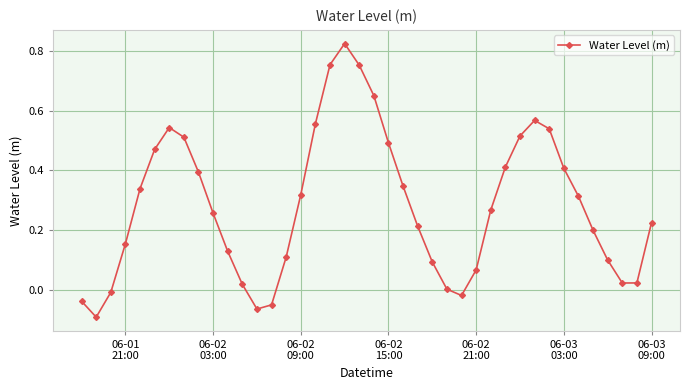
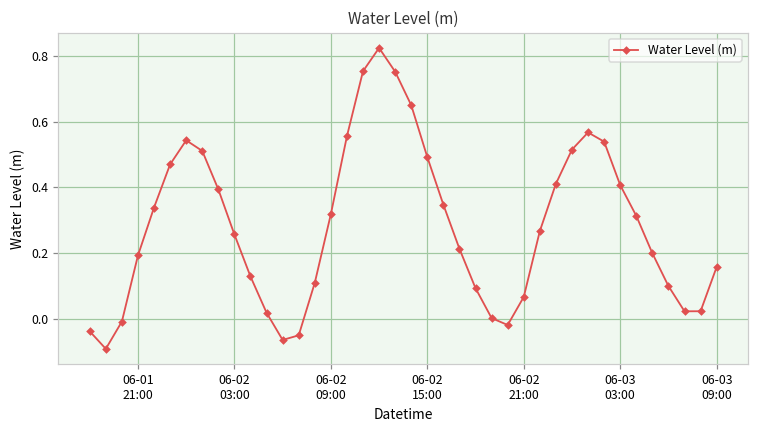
  {
-   "06-01 21:00": 0.15,
+   "06-01 21:00": 0.19,
    "06-02 03:00": 0.26,
    "06-02 09:00": 0.32,
    "06-02 15:00": 0.49,
    "06-02 21:00": 0.07,
    "06-03 03:00": 0.41,
-   "06-03 09:00": 0.23
+   "06-03 09:00": 0.16
  }
